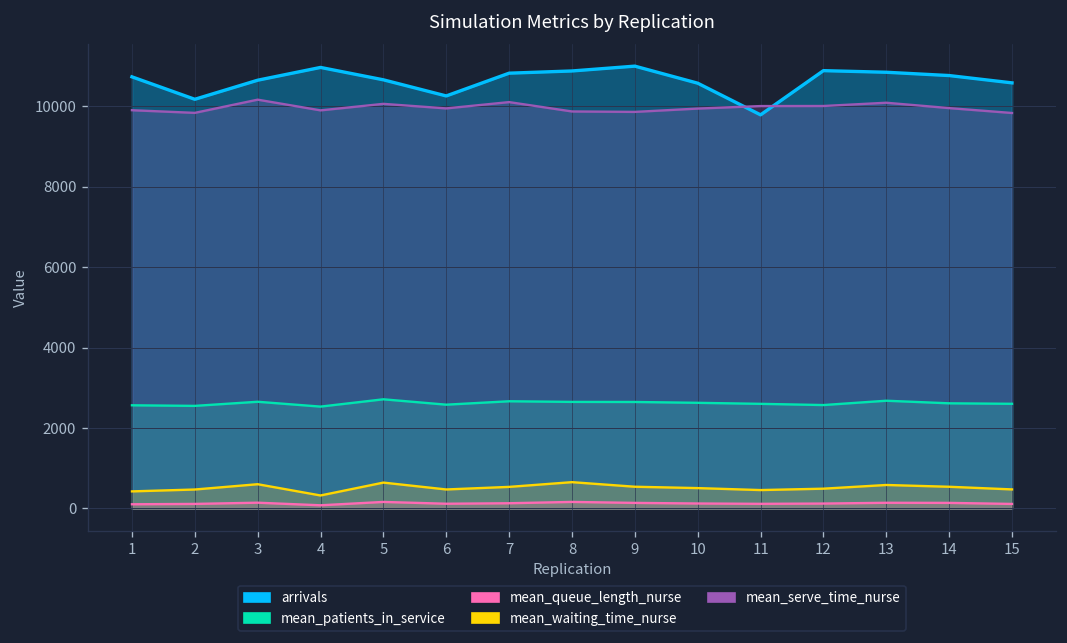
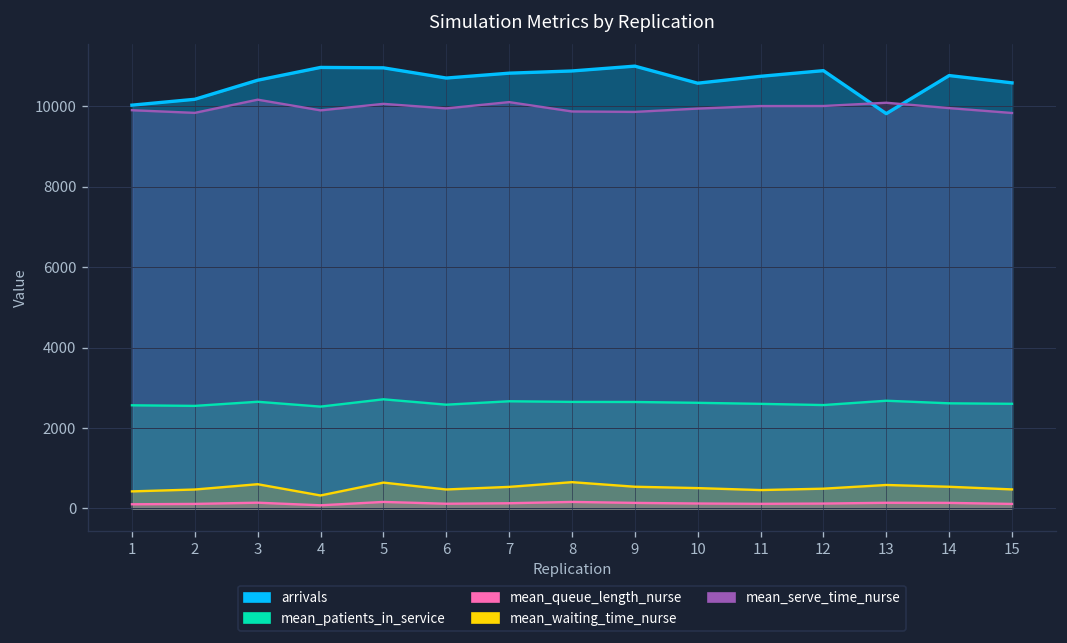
  {
    "arrivals": {
-     "1": 10700,
+     "1": 10000,
      "2": 10200,
      "3": 10600,
      "4": 11000,
-     "5": 10700,
-     "6": 10300,
+     "5": 11000,
+     "6": 10700,
      "7": 10800,
      "8": 10900,
      "9": 11000,
      "10": 10600,
-     "11": 9800,
+     "11": 10700,
      "12": 10900,
-     "13": 10800,
+     "13": 9800,
      "14": 10800,
      "15": 10600
    },
    "mean_patients_in_service": {
      "1": 2600,
      "2": 2600,
      "3": 2700,
      "4": 2500,
      "5": 2700,
      "6": 2600,
      "7": 2700,
      "8": 2700,
      "9": 2600,
      "10": 2600,
      "11": 2600,
      "12": 2600,
      "13": 2700,
      "14": 2600,
      "15": 2600
    },
    "mean_waiting_time_nurse": {
      "1": 400,
      "2": 500,
      "3": 600,
      "4": 300,
      "5": 600,
      "6": 500,
      "7": 500,
      "8": 700,
      "9": 500,
      "10": 500,
      "11": 500,
      "12": 500,
      "13": 600,
      "14": 500,
      "15": 500
    }
  }
